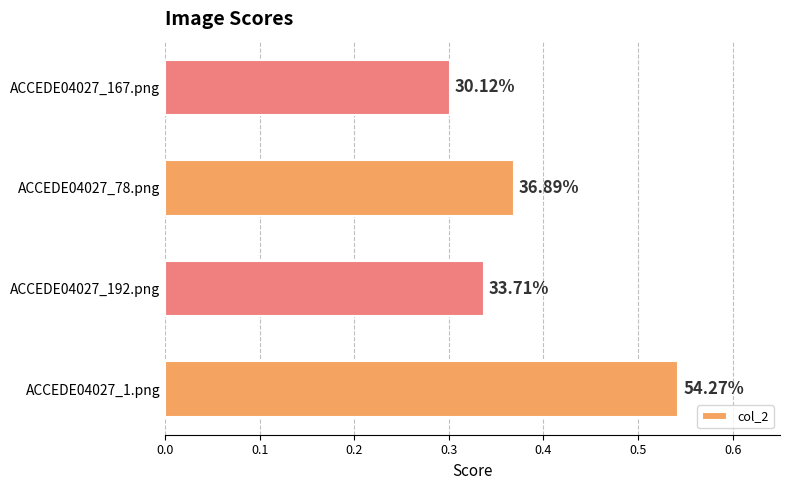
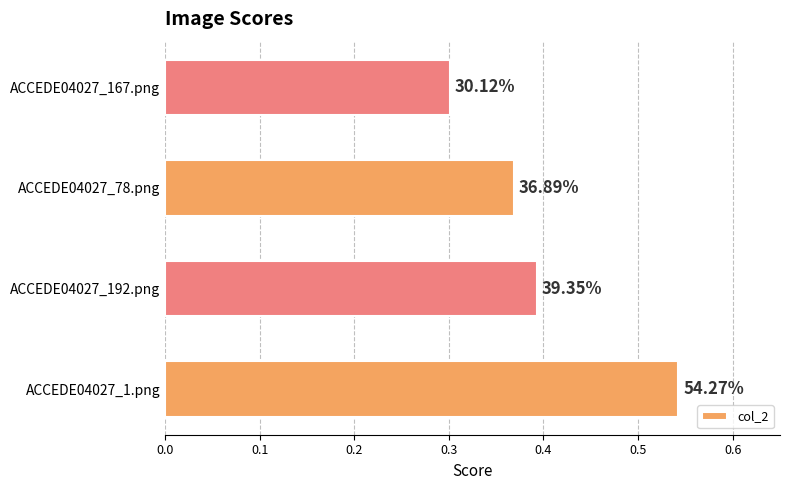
  {
    "ACCEDE04027_167.png": "30.12%",
    "ACCEDE04027_78.png": "36.89%",
-   "ACCEDE04027_192.png": "33.71%",
+   "ACCEDE04027_192.png": "39.35%",
    "ACCEDE04027_1.png": "54.27%"
  }
